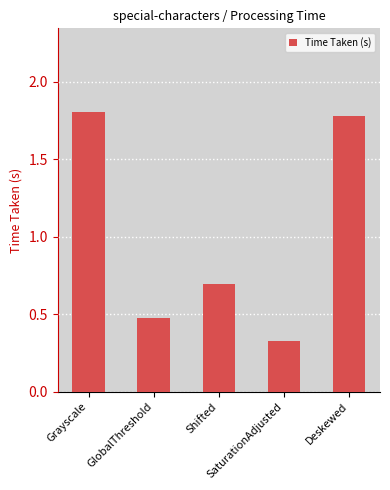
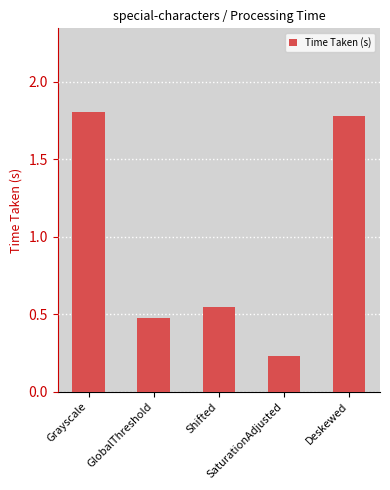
  {
    "Grayscale": 1.80,
    "GlobalThreshold": 0.48,
-   "Shifted": 0.70,
-   "SaturationAdjusted": 0.33,
+   "Shifted": 0.55,
+   "SaturationAdjusted": 0.23,
    "Deskewed": 1.78
  }
